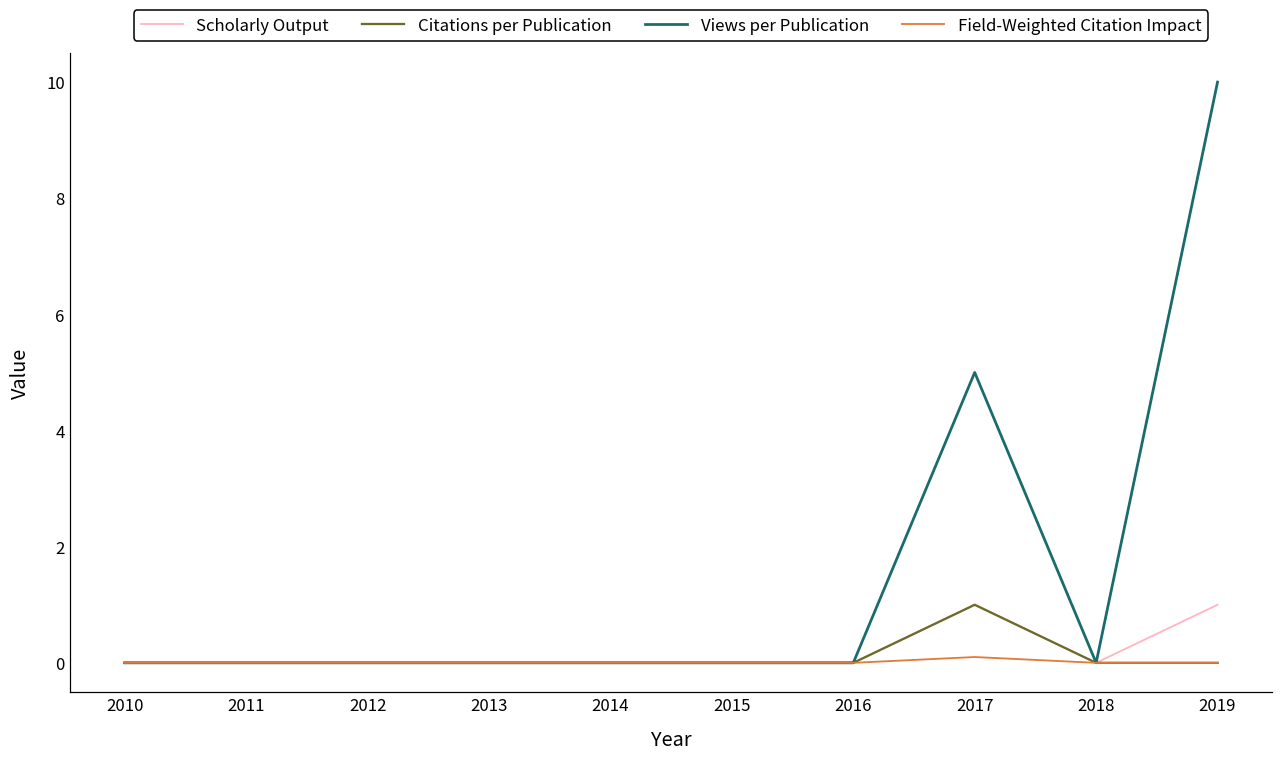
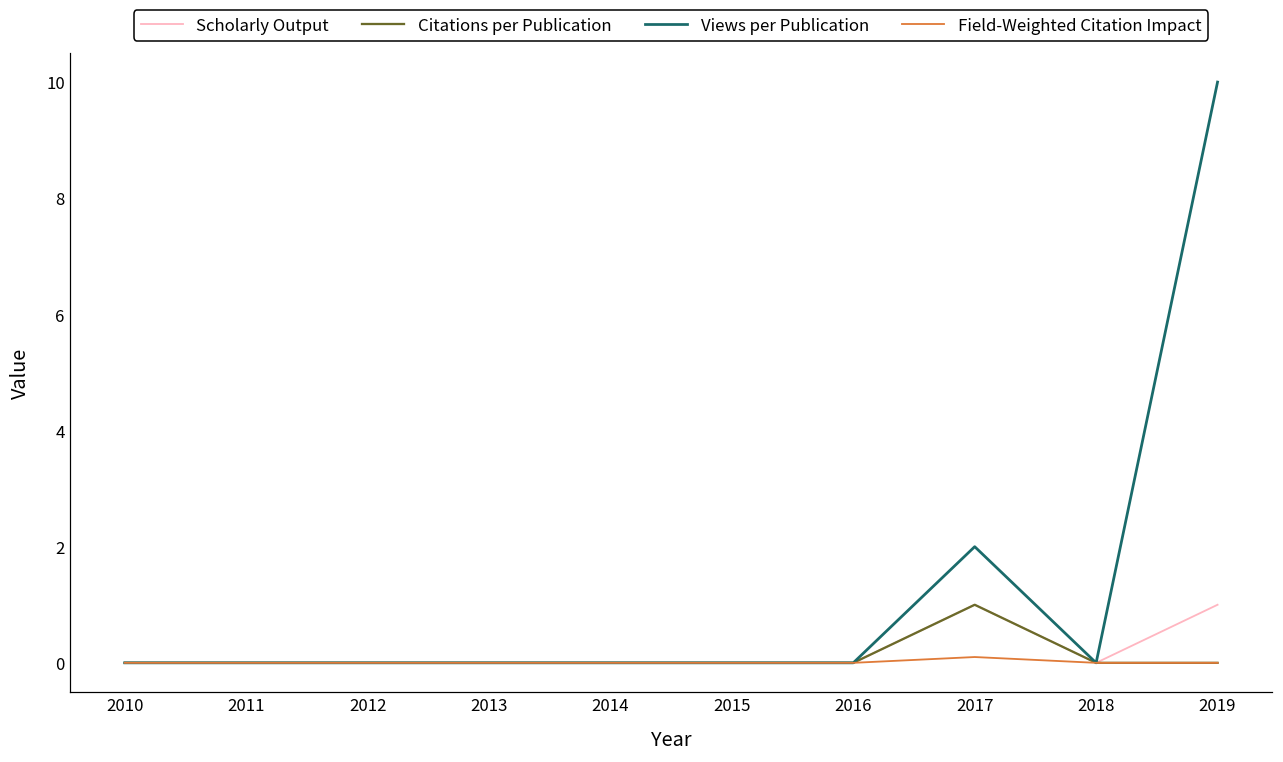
  {
    "Scholarly Output": {
      "2019": 1
    },
    "Views per Publication": {
-     "2017": 5,
+     "2017": 2,
      "2019": 10
    },
    "Field-Weighted Citation Impact": {
      "2017": 0.1
    }
  }
